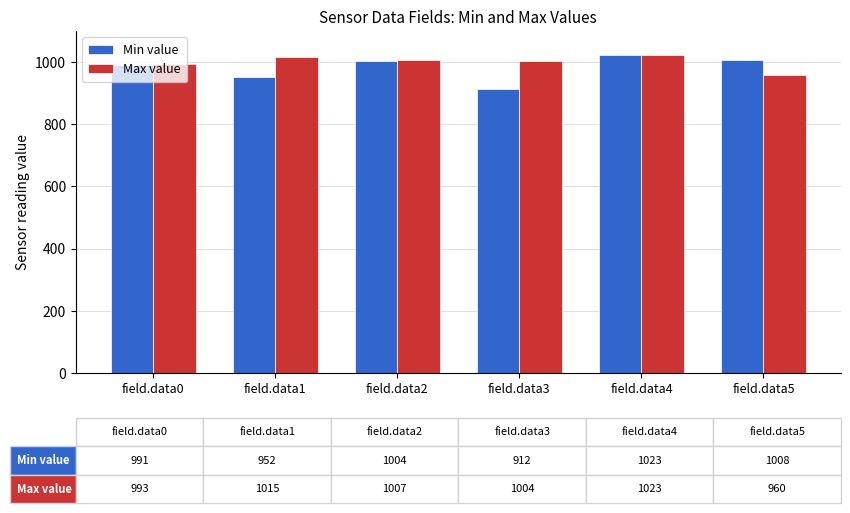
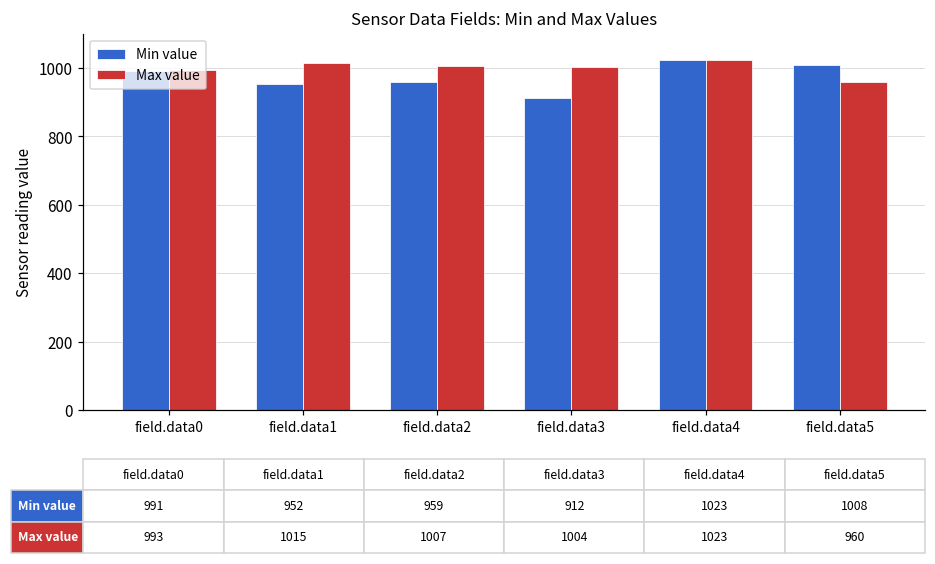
  {
    "Min value": {
-     "field.data2": 1004
+     "field.data2": 959
    },
    "Max value": {
      "field.data1": 1020,
      "field.data2": 1010,
      "field.data3": 1000,
      "field.data4": 1020,
      "field.data5": 960
    }
  }
